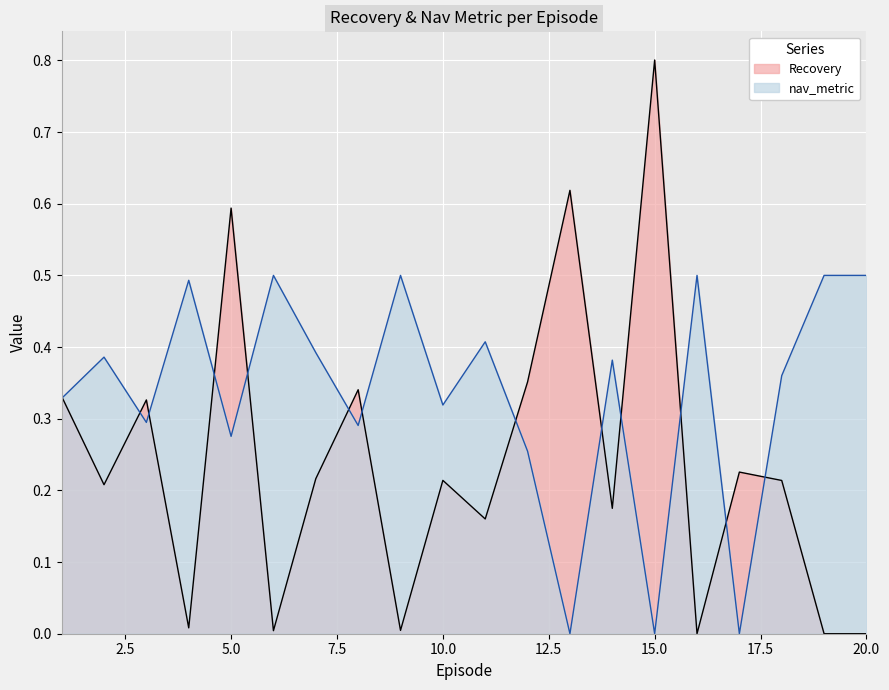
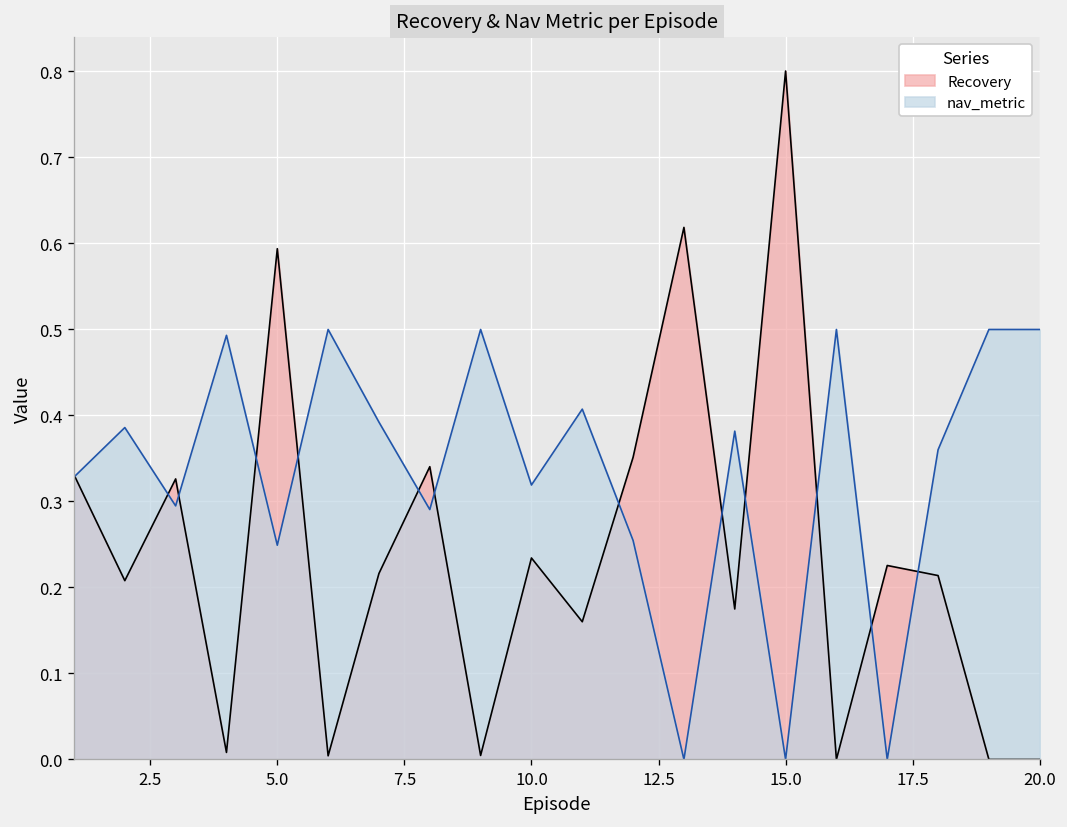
  {
    "Recovery": {
      "5.0": 0.59,
-     "10.0": 0.21,
+     "10.0": 0.23,
      "15.0": 0.80,
      "20.0": 0.00
    },
    "nav_metric": {
-     "5.0": 0.28,
+     "5.0": 0.25,
      "10.0": 0.32,
      "15.0": 0.00,
      "20.0": 0.50
    }
  }
